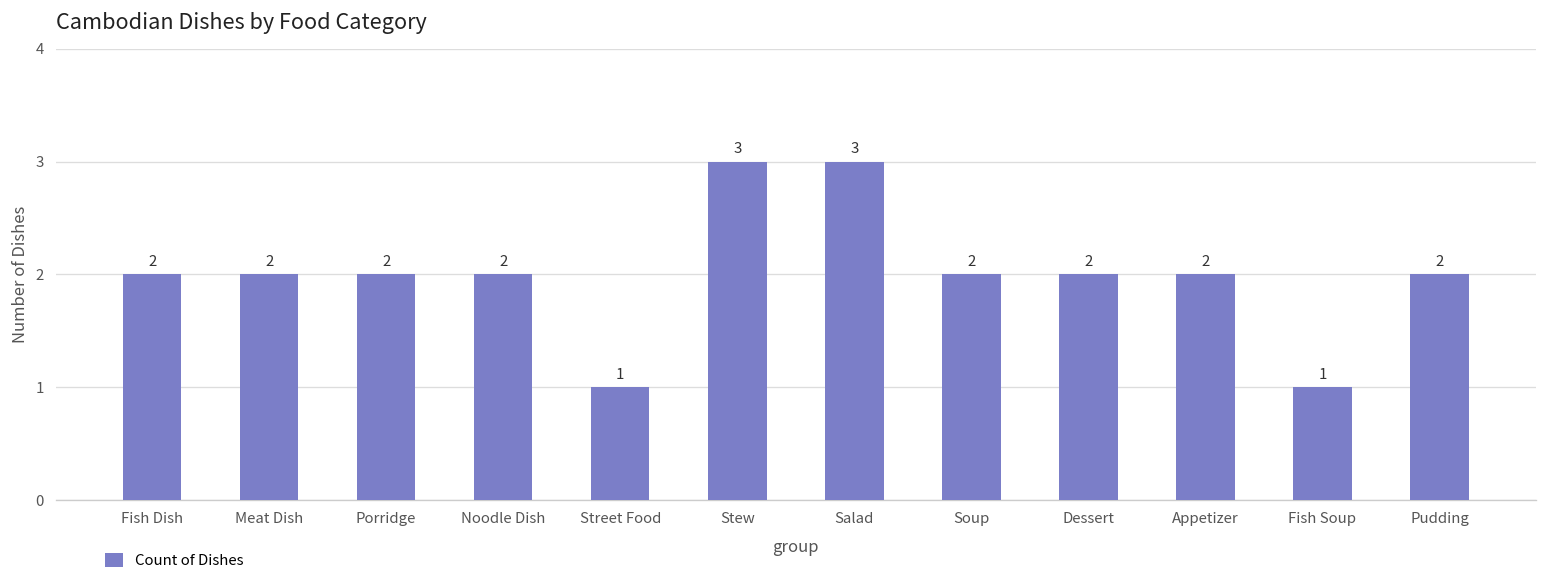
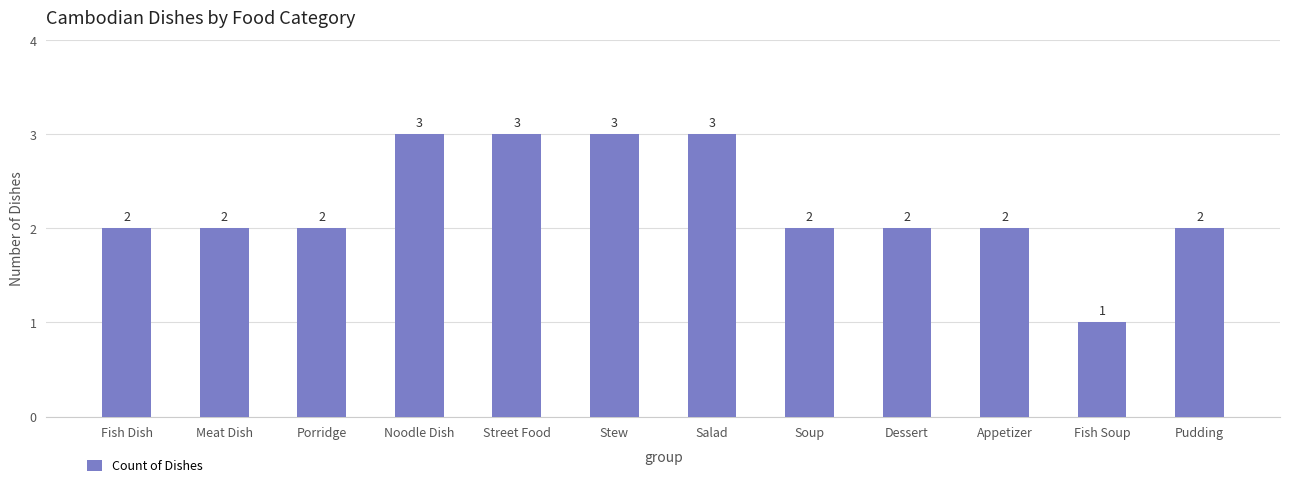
  {
    "Fish Dish": 2,
    "Meat Dish": 2,
    "Porridge": 2,
-   "Noodle Dish": 2,
-   "Street Food": 1,
+   "Noodle Dish": 3,
+   "Street Food": 3,
    "Stew": 3,
    "Salad": 3,
    "Soup": 2,
    "Dessert": 2,
    "Appetizer": 2,
    "Fish Soup": 1,
    "Pudding": 2
  }
